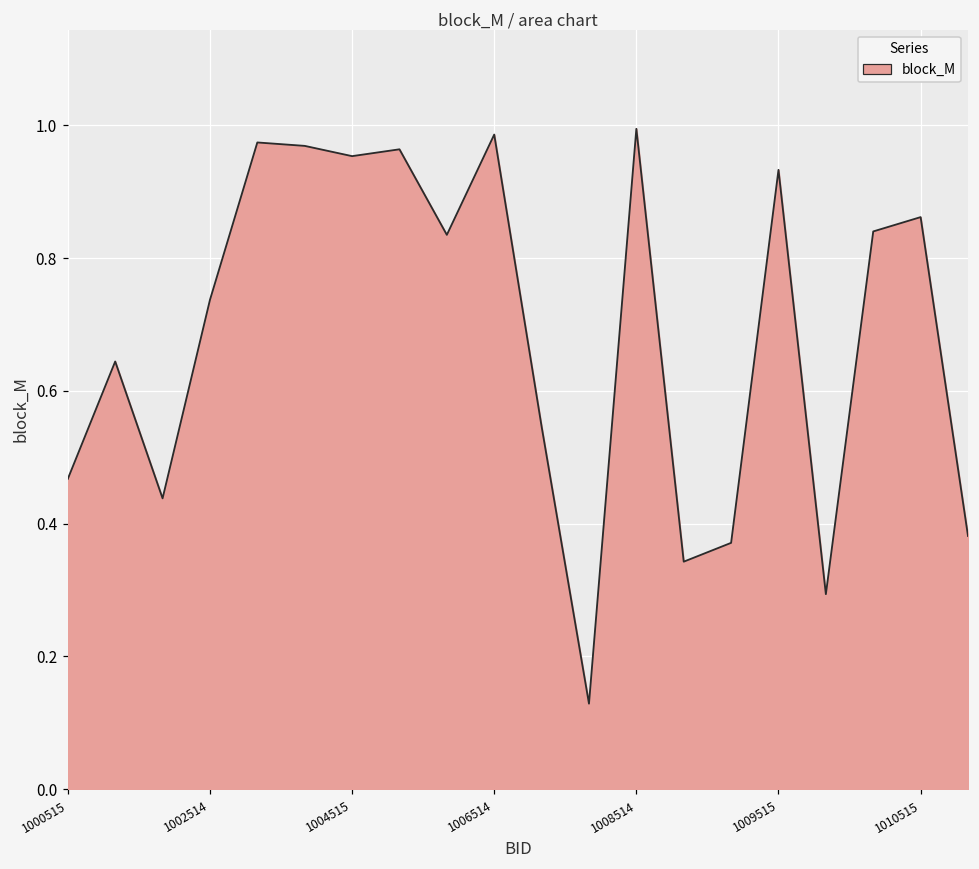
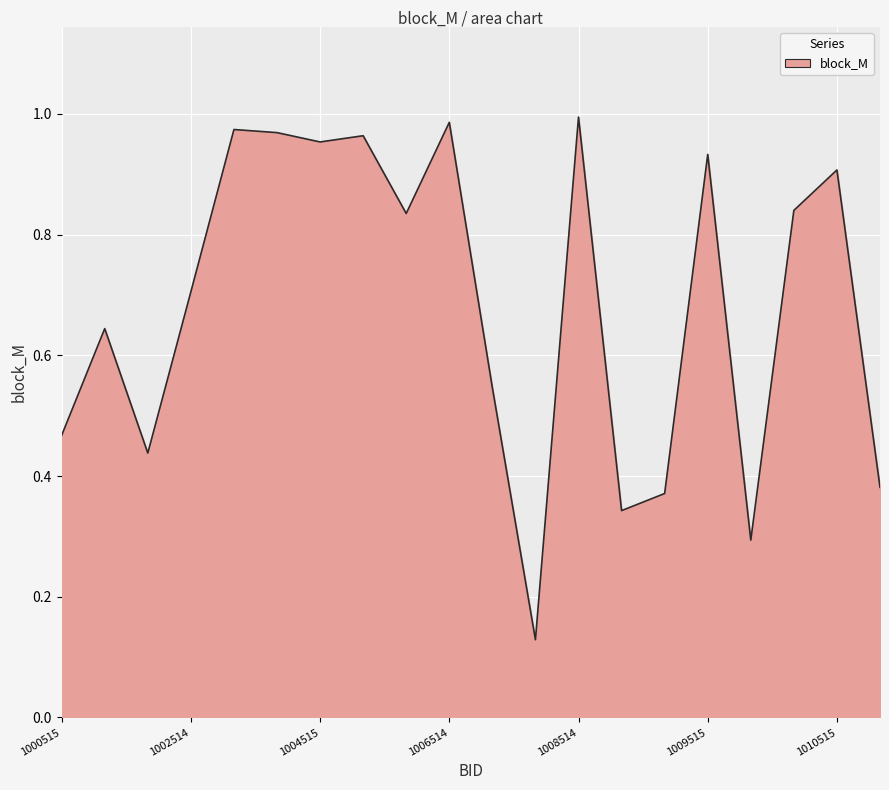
  {
    "1000515": 0.47,
-   "1002514": 0.74,
+   "1002514": 0.71,
    "1004515": 0.95,
    "1006514": 0.99,
    "1008514": 0.99,
    "1009515": 0.93,
-   "1010515": 0.86
+   "1010515": 0.91
  }
